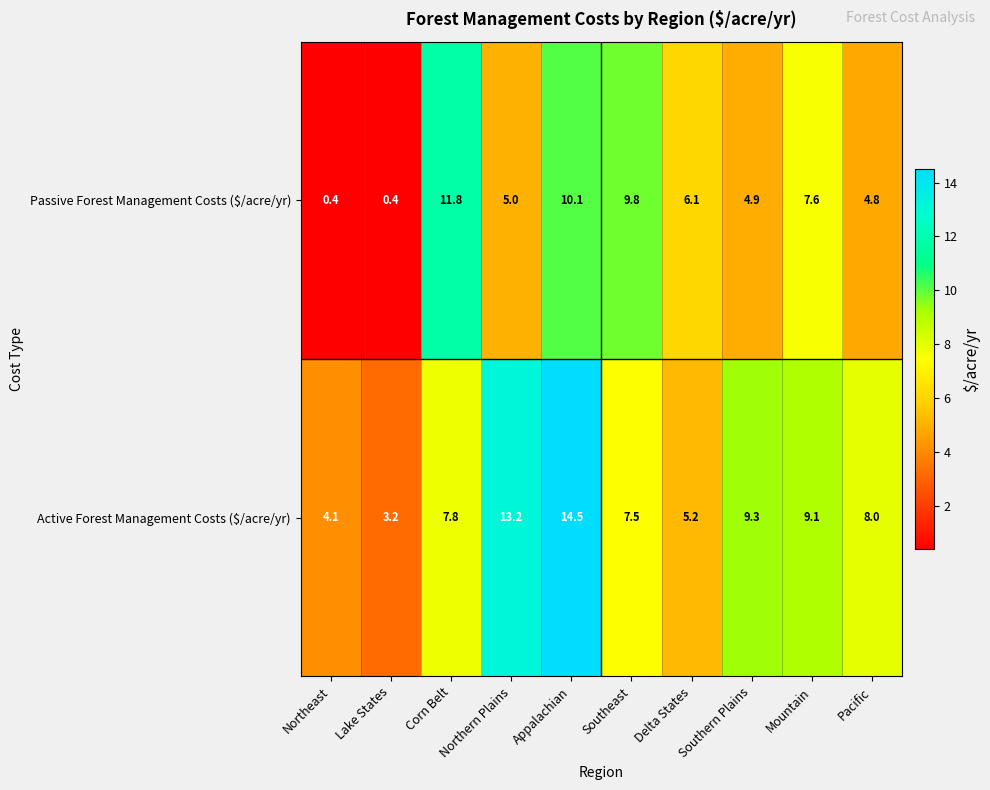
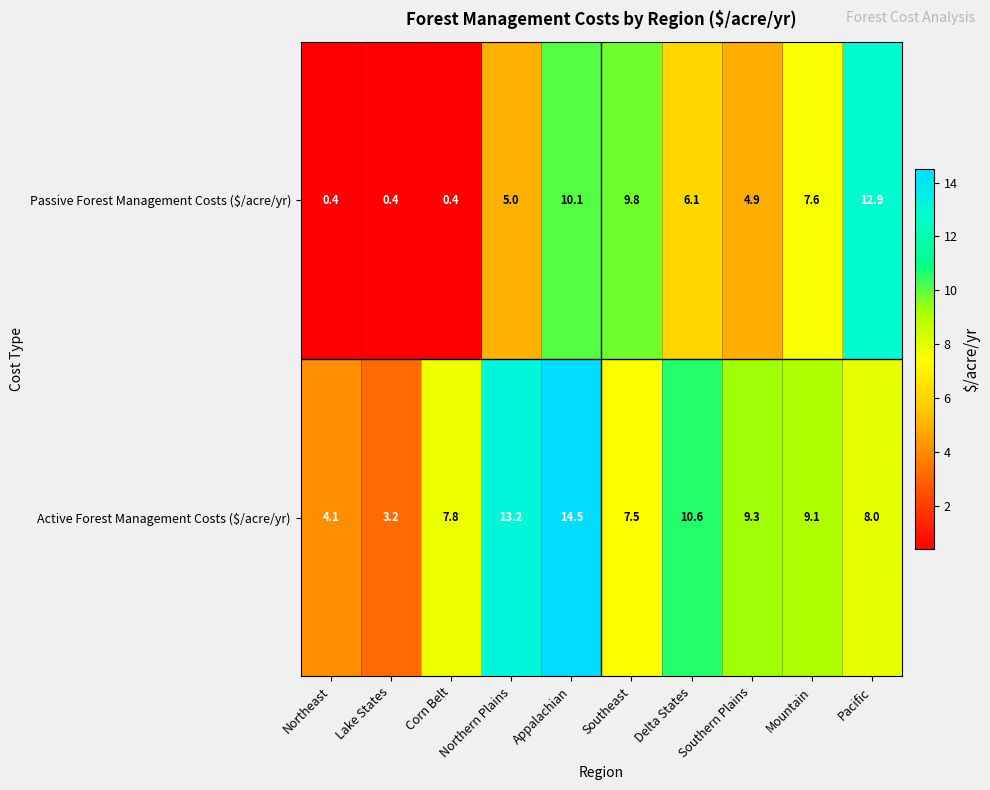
  {
    "Passive Forest Management Costs ($/acre/yr)": {
      "Northeast": 0.4,
      "Lake States": 0.4,
-     "Corn Belt": 11.8,
+     "Corn Belt": 0.4,
      "Northern Plains": 5.0,
      "Appalachian": 10.1,
      "Southeast": 9.8,
      "Delta States": 6.1,
      "Southern Plains": 4.9,
      "Mountain": 7.6,
-     "Pacific": 4.8
+     "Pacific": 12.9
    },
    "Active Forest Management Costs ($/acre/yr)": {
      "Northeast": 4.1,
      "Lake States": 3.2,
      "Corn Belt": 7.8,
      "Northern Plains": 13.2,
      "Appalachian": 14.5,
      "Southeast": 7.5,
-     "Delta States": 5.2,
+     "Delta States": 10.6,
      "Southern Plains": 9.3,
      "Mountain": 9.1,
      "Pacific": 8.0
    }
  }
